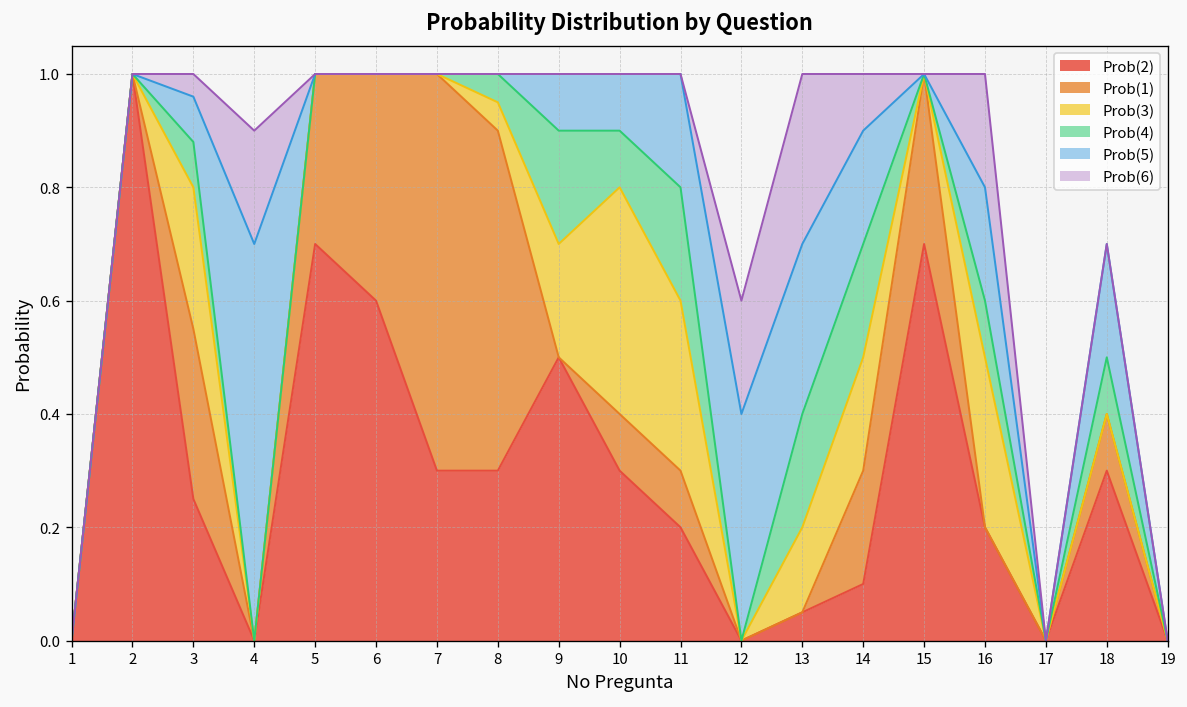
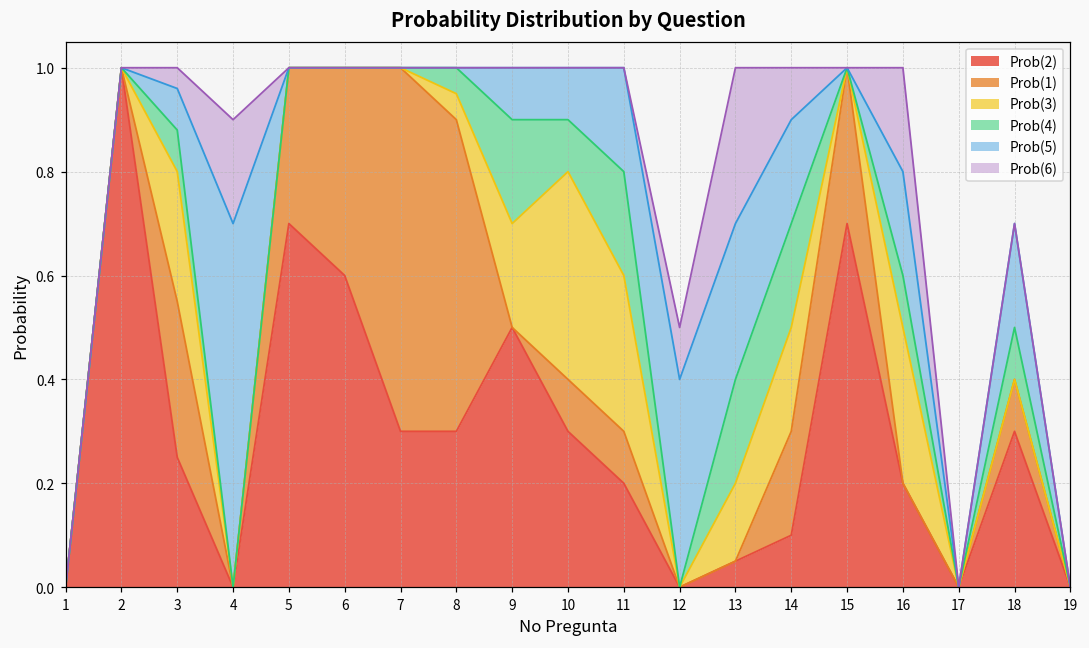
  {
    "Prob(3)": {
      "3": 0.25,
      "8": 0.05,
      "9": 0.2,
      "10": 0.4,
      "11": 0.3,
      "13": 0.15,
      "14": 0.2,
      "16": 0.3
    },
    "Prob(4)": {
      "3": 0.08,
      "9": 0.2,
      "10": 0.1,
      "11": 0.2,
      "13": 0.2,
      "14": 0.2,
      "16": 0.1,
      "18": 0.1
    },
    "Prob(5)": {
      "3": 0.08,
      "4": 0.7,
      "12": 0.4,
      "13": 0.3,
      "14": 0.2,
      "16": 0.2
    },
    "Prob(6)": {
      "3": 0.04,
      "4": 0.2,
-     "12": 0.2,
+     "12": 0.1,
      "13": 0.3,
      "14": 0.1,
      "16": 0.2
    }
  }
